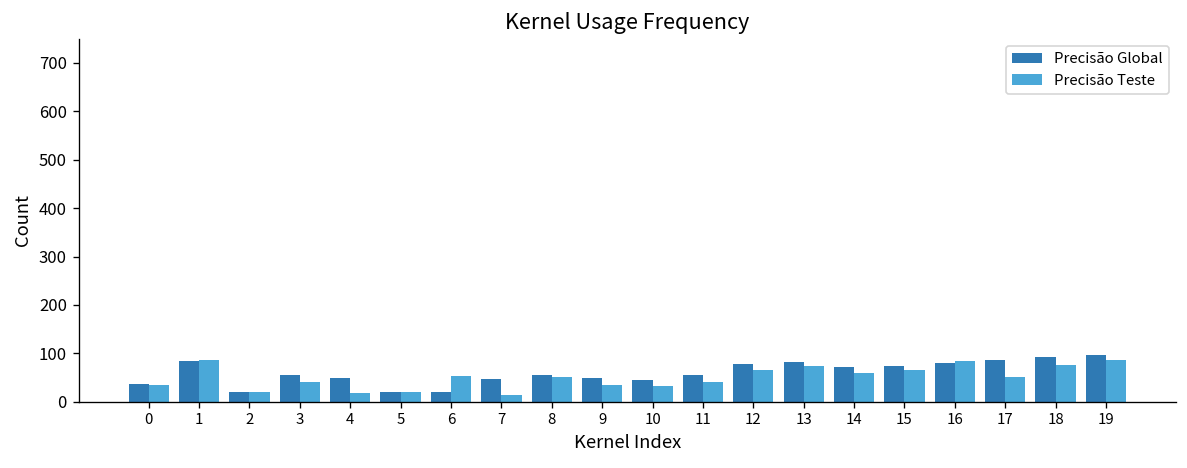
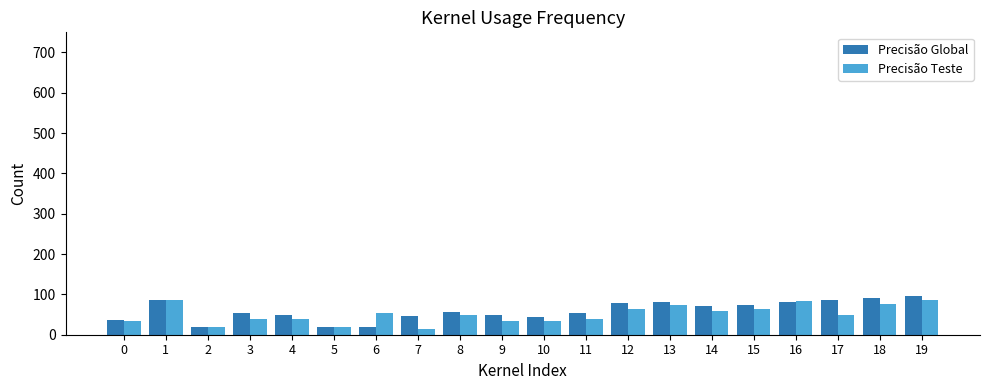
  {
    "Precisão Global": {
      "0": 40,
      "1": 90,
      "2": 20,
      "3": 60,
      "4": 50,
      "5": 20,
      "6": 20,
      "7": 50,
      "8": 60,
      "9": 50,
      "10": 40,
      "11": 60,
      "12": 80,
      "13": 80,
      "14": 70,
      "15": 70,
      "16": 80,
      "17": 90,
      "18": 90,
      "19": 100
    },
    "Precisão Teste": {
      "0": 40,
      "1": 90,
      "2": 20,
      "3": 40,
-     "4": 20,
+     "4": 40,
      "5": 20,
      "6": 50,
      "7": 10,
      "8": 50,
      "9": 40,
      "10": 30,
      "11": 40,
      "12": 70,
      "13": 70,
      "14": 60,
      "15": 70,
      "16": 80,
      "17": 50,
      "18": 80,
      "19": 90
    }
  }
